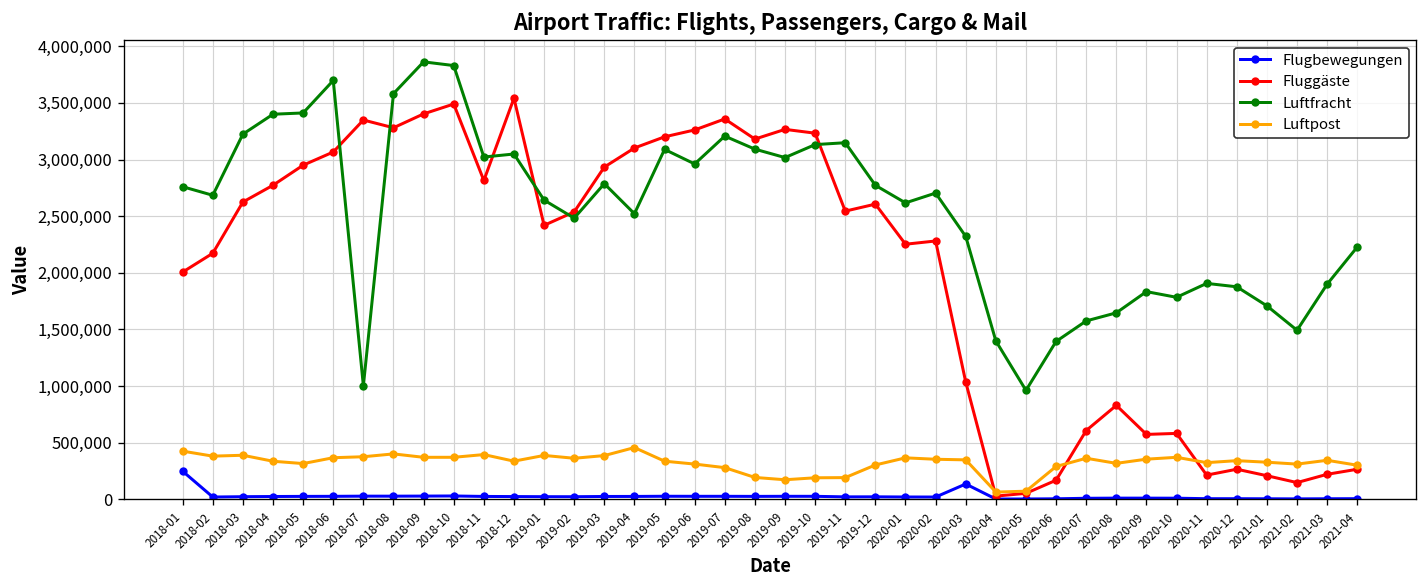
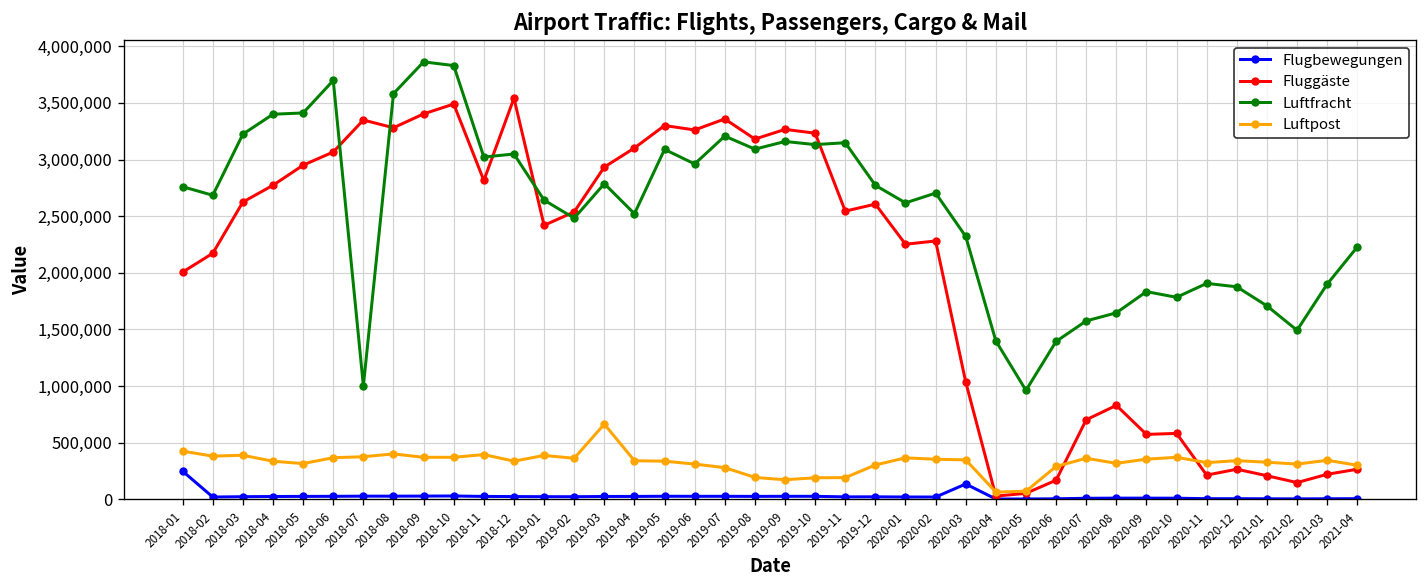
  {
    "Flugbewegungen": {
      "2018-01": "200,000",
      "2018-02": "0",
      "2018-03": "0",
      "2018-04": "0",
      "2018-05": "0",
      "2018-06": "0",
      "2018-07": "0",
      "2018-08": "0",
      "2018-09": "0",
      "2018-10": "0",
      "2018-11": "0",
      "2018-12": "0",
      "2019-01": "0",
      "2019-02": "0",
      "2019-03": "0",
      "2019-04": "0",
      "2019-05": "0",
      "2019-06": "0",
      "2019-07": "0",
      "2019-08": "0",
      "2019-09": "0",
      "2019-10": "0",
      "2019-11": "0",
      "2019-12": "0",
      "2020-01": "0",
      "2020-02": "0",
      "2020-03": "100,000",
      "2020-05": "0",
      "2020-06": "0",
      "2020-07": "0",
      "2020-08": "0",
      "2020-09": "0",
      "2020-10": "0",
      "2020-11": "0",
      "2020-12": "0",
      "2021-01": "0",
      "2021-02": "0",
      "2021-03": "0",
      "2021-04": "0"
    },
    "Fluggäste": {
      "2018-01": "2,000,000",
      "2018-02": "2,200,000",
      "2018-03": "2,600,000",
      "2018-04": "2,800,000",
      "2018-05": "3,000,000",
      "2018-06": "3,100,000",
      "2018-07": "3,300,000",
      "2018-08": "3,300,000",
      "2018-09": "3,400,000",
      "2018-10": "3,500,000",
      "2018-11": "2,800,000",
      "2018-12": "3,500,000",
      "2019-01": "2,400,000",
      "2019-02": "2,500,000",
      "2019-03": "2,900,000",
      "2019-04": "3,100,000",
-     "2019-05": "3,200,000",
+     "2019-05": "3,300,000",
      "2019-06": "3,300,000",
      "2019-07": "3,400,000",
      "2019-08": "3,200,000",
      "2019-09": "3,300,000",
      "2019-10": "3,200,000",
      "2019-11": "2,500,000",
      "2019-12": "2,600,000",
      "2020-01": "2,300,000",
      "2020-02": "2,300,000",
      "2020-03": "1,000,000",
      "2020-06": "200,000",
-     "2020-07": "600,000",
+     "2020-07": "700,000",
      "2020-08": "800,000",
      "2020-09": "600,000",
      "2020-10": "600,000",
      "2020-11": "200,000",
      "2020-12": "300,000",
      "2021-01": "200,000",
      "2021-02": "100,000",
      "2021-03": "200,000",
      "2021-04": "300,000"
    },
    "Luftfracht": {
      "2018-01": "2,800,000",
      "2018-02": "2,700,000",
      "2018-03": "3,200,000",
      "2018-04": "3,400,000",
      "2018-05": "3,400,000",
      "2018-06": "3,700,000",
      "2018-07": "1,000,000",
      "2018-08": "3,600,000",
      "2018-09": "3,900,000",
      "2018-10": "3,800,000",
      "2018-11": "3,000,000",
      "2018-12": "3,000,000",
      "2019-01": "2,600,000",
      "2019-02": "2,500,000",
      "2019-03": "2,800,000",
      "2019-04": "2,500,000",
      "2019-05": "3,100,000",
      "2019-06": "3,000,000",
      "2019-07": "3,200,000",
      "2019-08": "3,100,000",
-     "2019-09": "3,000,000",
+     "2019-09": "3,200,000",
      "2019-10": "3,100,000",
      "2019-11": "3,100,000",
      "2019-12": "2,800,000",
      "2020-01": "2,600,000",
      "2020-02": "2,700,000",
      "2020-03": "2,300,000",
      "2020-04": "1,400,000",
      "2020-05": "1,000,000",
      "2020-06": "1,400,000",
      "2020-07": "1,600,000",
      "2020-08": "1,600,000",
      "2020-09": "1,800,000",
      "2020-10": "1,800,000",
      "2020-11": "1,900,000",
      "2020-12": "1,900,000",
      "2021-01": "1,700,000",
      "2021-02": "1,500,000",
      "2021-03": "1,900,000",
      "2021-04": "2,200,000"
    },
    "Luftpost": {
      "2018-01": "400,000",
      "2018-02": "400,000",
      "2018-03": "400,000",
      "2018-04": "300,000",
      "2018-05": "300,000",
      "2018-06": "400,000",
      "2018-07": "400,000",
      "2018-08": "400,000",
      "2018-09": "400,000",
      "2018-10": "400,000",
      "2018-11": "400,000",
      "2018-12": "300,000",
      "2019-01": "400,000",
      "2019-02": "400,000",
-     "2019-03": "400,000",
-     "2019-04": "500,000",
+     "2019-03": "700,000",
+     "2019-04": "300,000",
      "2019-05": "300,000",
      "2019-06": "300,000",
      "2019-07": "300,000",
      "2019-08": "200,000",
      "2019-09": "200,000",
      "2019-10": "200,000",
      "2019-11": "200,000",
      "2019-12": "300,000",
      "2020-01": "400,000",
      "2020-02": "400,000",
      "2020-03": "300,000",
      "2020-04": "100,000",
      "2020-06": "300,000",
      "2020-07": "400,000",
      "2020-08": "300,000",
      "2020-09": "400,000",
      "2020-10": "400,000",
      "2020-11": "300,000",
      "2020-12": "300,000",
      "2021-01": "300,000",
      "2021-02": "300,000",
      "2021-03": "300,000",
      "2021-04": "300,000"
    }
  }
